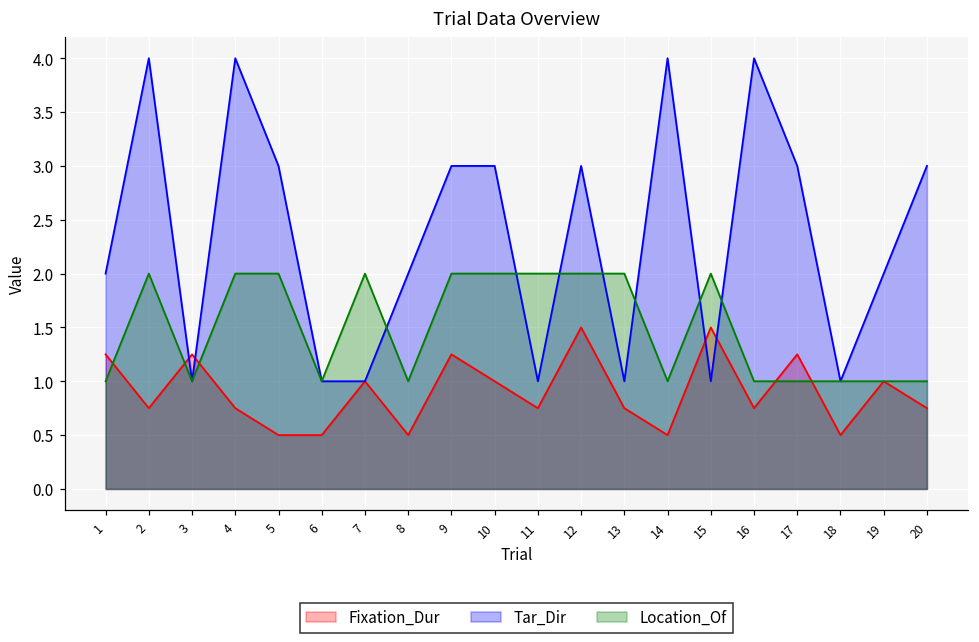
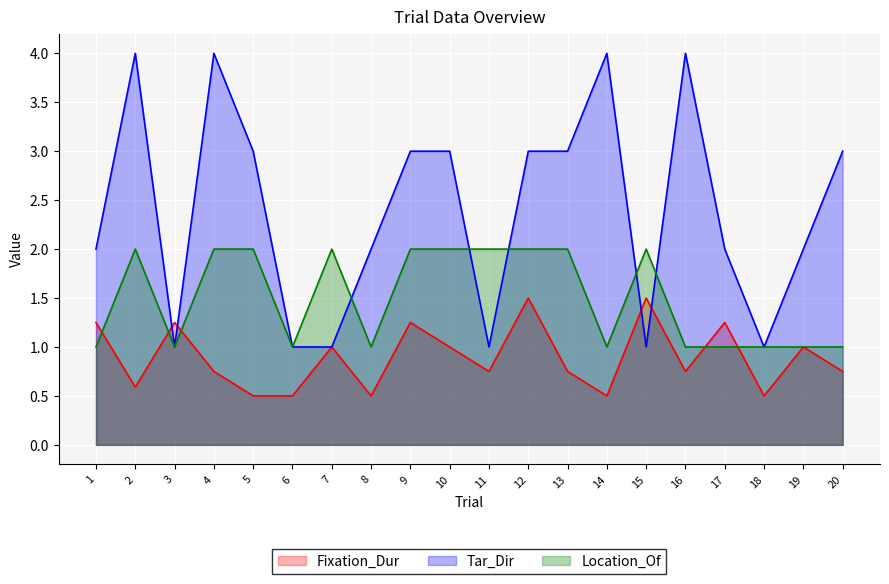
  {
    "Fixation_Dur": {
      "1": 1.3,
-     "2": 0.8,
+     "2": 0.6,
      "3": 1.3,
      "4": 0.8,
      "5": 0.5,
      "6": 0.5,
      "8": 0.5,
      "9": 1.3,
      "10": 1.0,
      "11": 0.8,
      "12": 1.5,
      "13": 0.8,
      "14": 0.5,
      "15": 1.5,
      "16": 0.8,
      "17": 1.3,
      "18": 0.5,
      "20": 0.8
    },
    "Tar_Dir": {
      "1": 2,
      "2": 4,
      "4": 4,
      "5": 3,
      "8": 2,
      "9": 3,
      "10": 3,
      "11": 1,
      "12": 3,
-     "13": 1,
+     "13": 3,
      "14": 4,
      "15": 1,
      "16": 4,
-     "17": 3,
+     "17": 2,
      "19": 2,
      "20": 3
    },
    "Location_Of": {
      "1": 1.0,
      "2": 2.0,
      "4": 2.0,
      "5": 2.0,
      "7": 2.0,
      "8": 1.0,
      "9": 2.0,
      "10": 2.0,
      "11": 2.0,
      "12": 2.0,
      "13": 2.0,
      "14": 1.0,
      "15": 2.0,
      "16": 1.0,
      "17": 1.0,
      "20": 1.0
    }
  }
